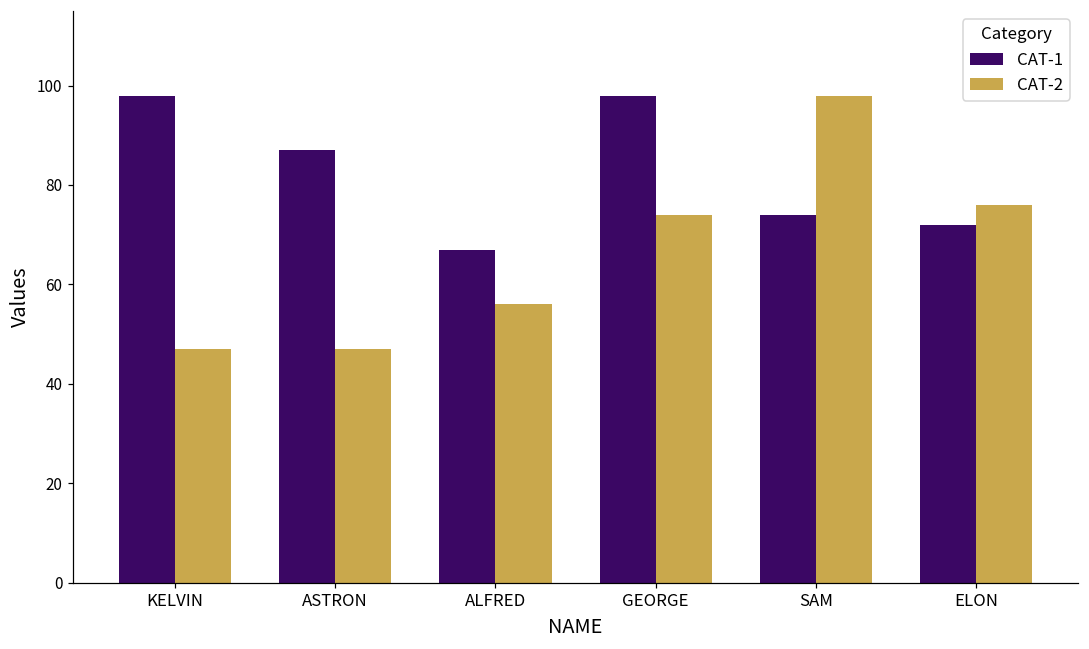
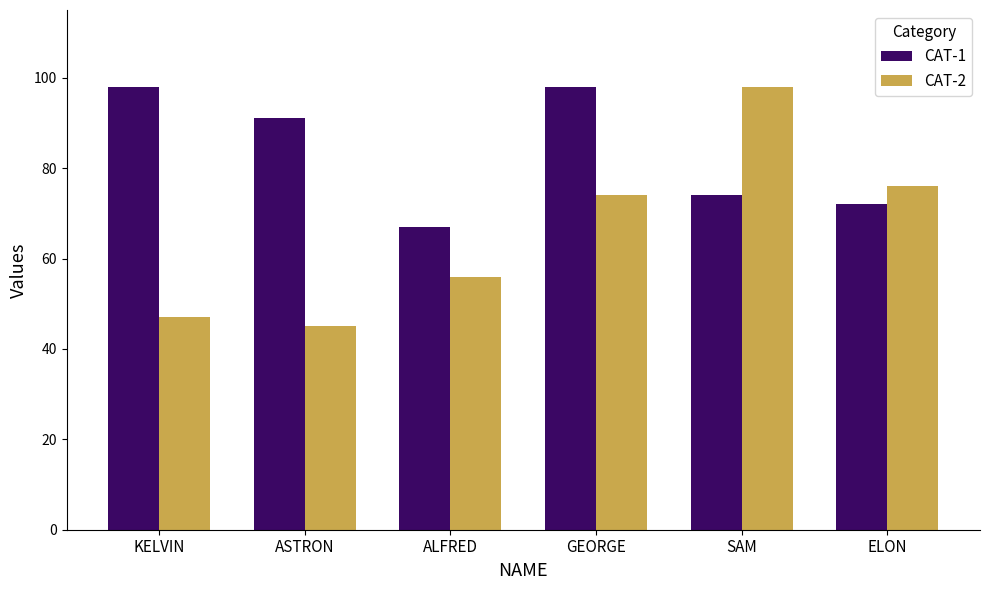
  {
    "CAT-1": {
      "KELVIN": 98,
-     "ASTRON": 87,
+     "ASTRON": 91,
      "ALFRED": 67,
      "GEORGE": 98,
      "SAM": 74,
      "ELON": 72
    },
    "CAT-2": {
      "KELVIN": 47,
-     "ASTRON": 47,
+     "ASTRON": 45,
      "ALFRED": 56,
      "GEORGE": 74,
      "SAM": 98,
      "ELON": 76
    }
  }
